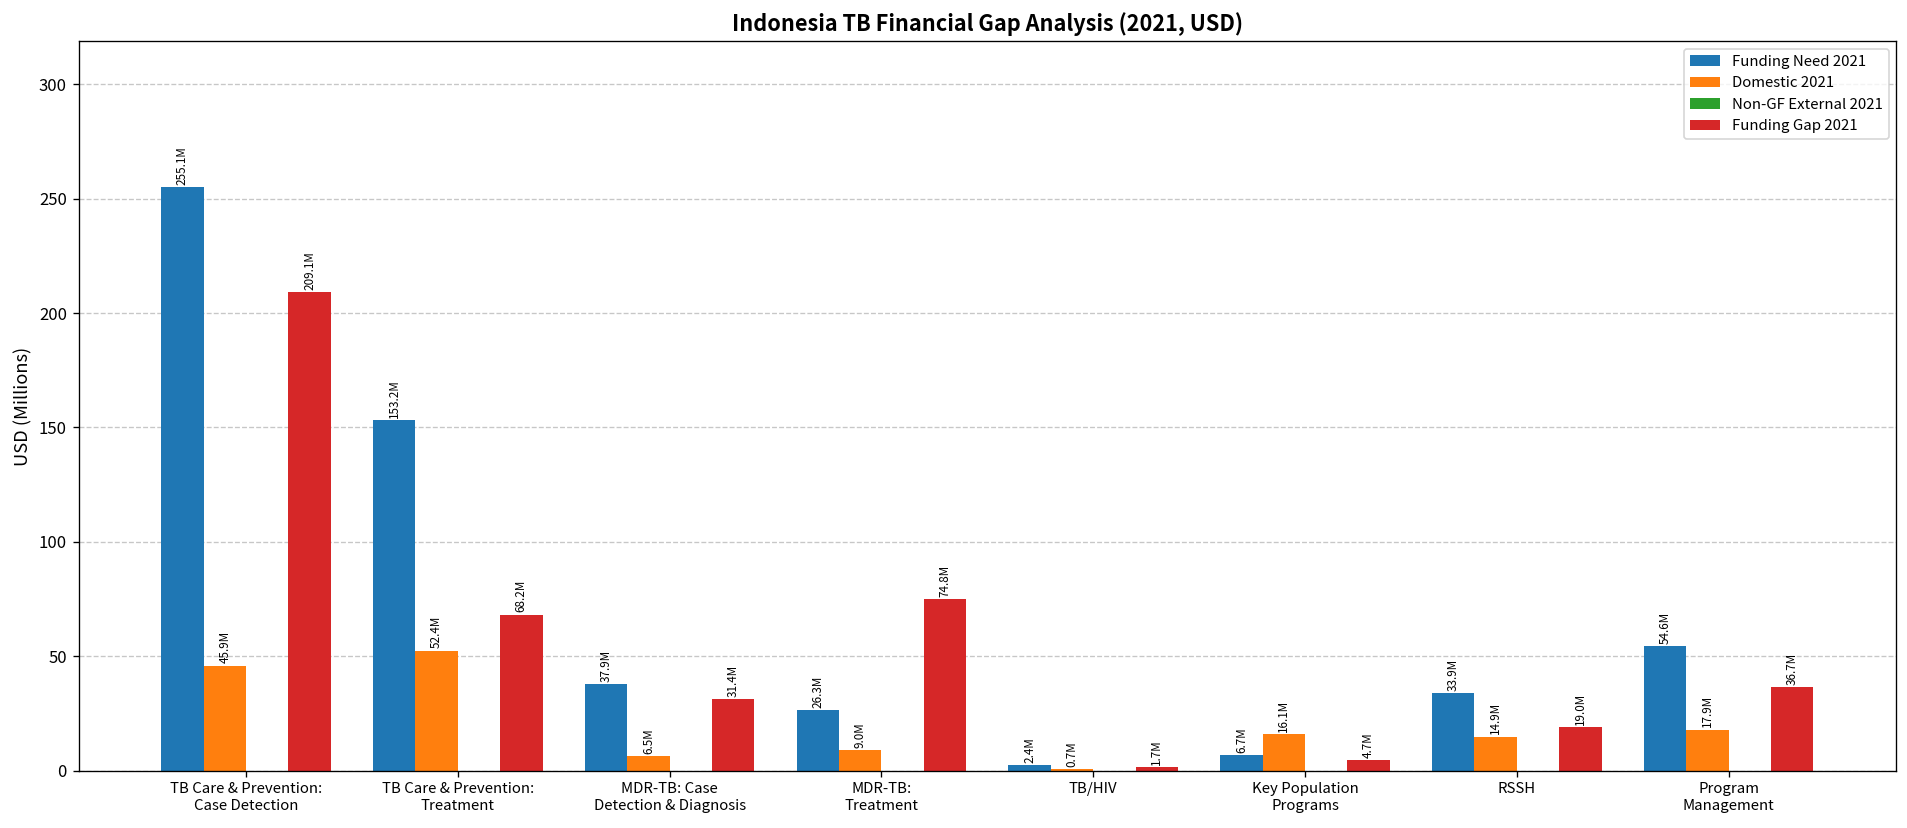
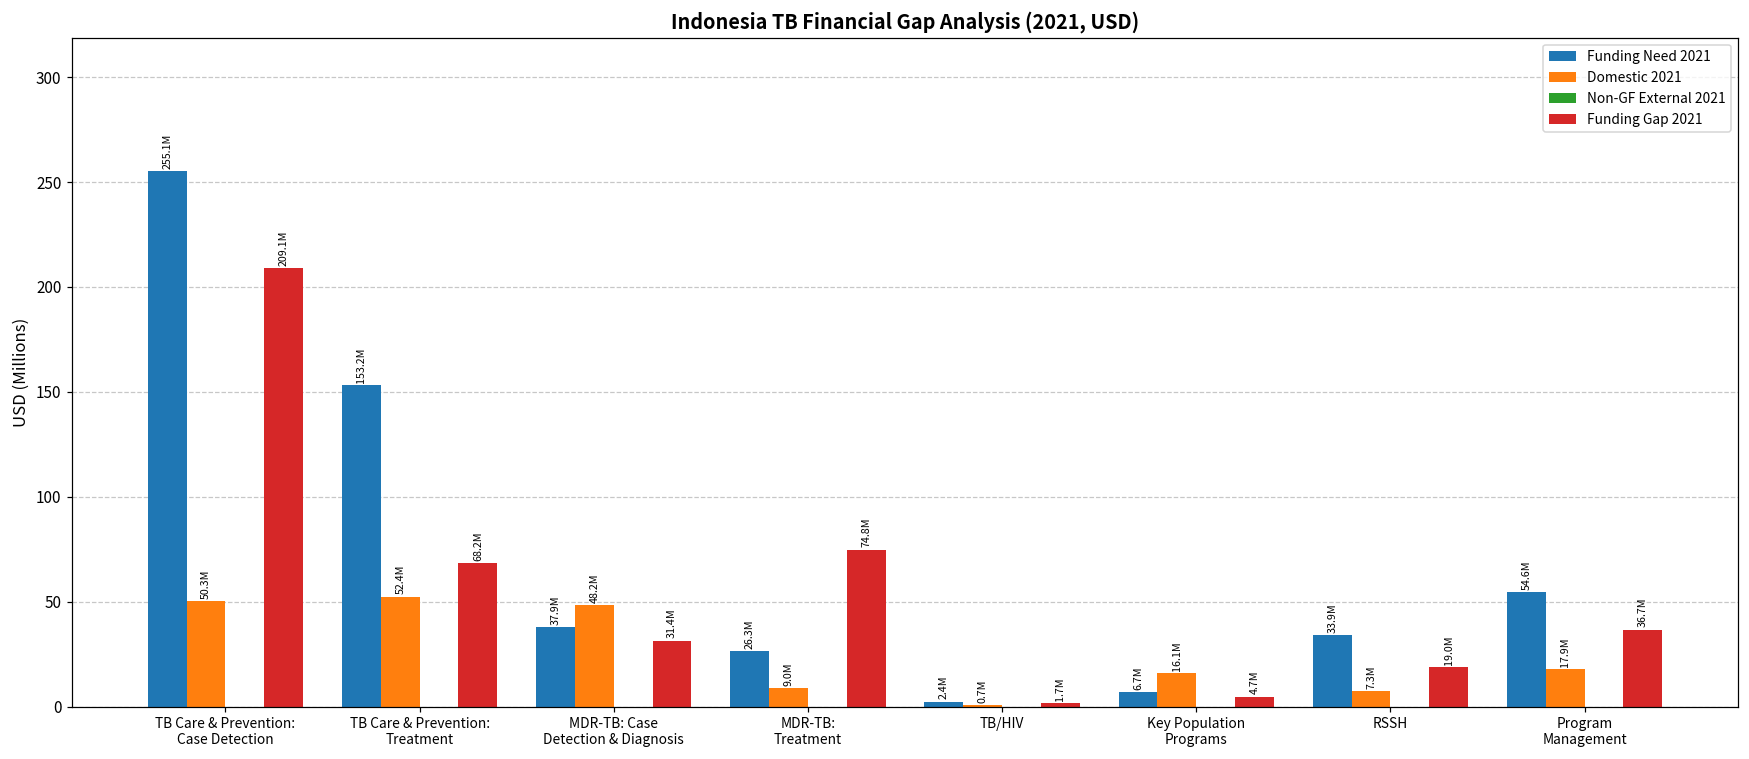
  {
    "Funding Need 2021": {
      "TB Care & Prevention: Case Detection": "255.1M",
      "TB Care & Prevention: Treatment": "153.2M",
      "MDR-TB: Case Detection & Diagnosis": "37.9M",
      "MDR-TB: Treatment": "26.3M",
      "TB/HIV": "2.4M",
      "Key Population Programs": "6.7M",
      "RSSH": "33.9M",
      "Program Management": "54.6M"
    },
    "Domestic 2021": {
-     "TB Care & Prevention: Case Detection": "45.9M",
+     "TB Care & Prevention: Case Detection": "50.3M",
      "TB Care & Prevention: Treatment": "52.4M",
-     "MDR-TB: Case Detection & Diagnosis": "6.5M",
+     "MDR-TB: Case Detection & Diagnosis": "48.2M",
      "MDR-TB: Treatment": "9.0M",
      "TB/HIV": "0.7M",
      "Key Population Programs": "16.1M",
-     "RSSH": "14.9M",
+     "RSSH": "7.3M",
      "Program Management": "17.9M"
    },
    "Non-GF External 2021": {
      "TB Care & Prevention: Case Detection": "0",
      "TB Care & Prevention: Treatment": "0",
      "MDR-TB: Case Detection & Diagnosis": "0",
      "MDR-TB: Treatment": "0",
      "TB/HIV": "0",
      "Key Population Programs": "0",
      "RSSH": "0",
      "Program Management": "0"
    },
    "Funding Gap 2021": {
      "TB Care & Prevention: Case Detection": "209.1M",
      "TB Care & Prevention: Treatment": "68.2M",
      "MDR-TB: Case Detection & Diagnosis": "31.4M",
      "MDR-TB: Treatment": "74.8M",
      "TB/HIV": "1.7M",
      "Key Population Programs": "4.7M",
      "RSSH": "19.0M",
      "Program Management": "36.7M"
    }
  }
